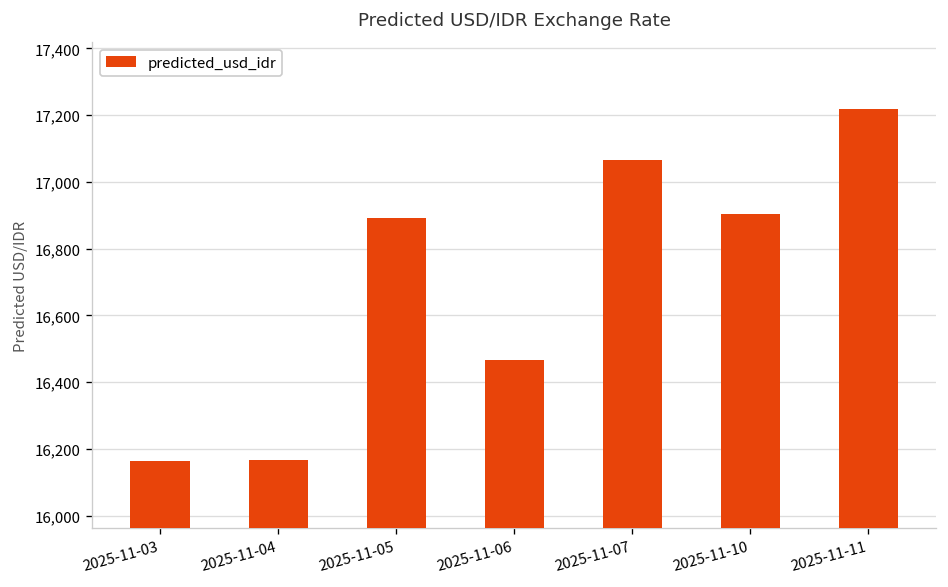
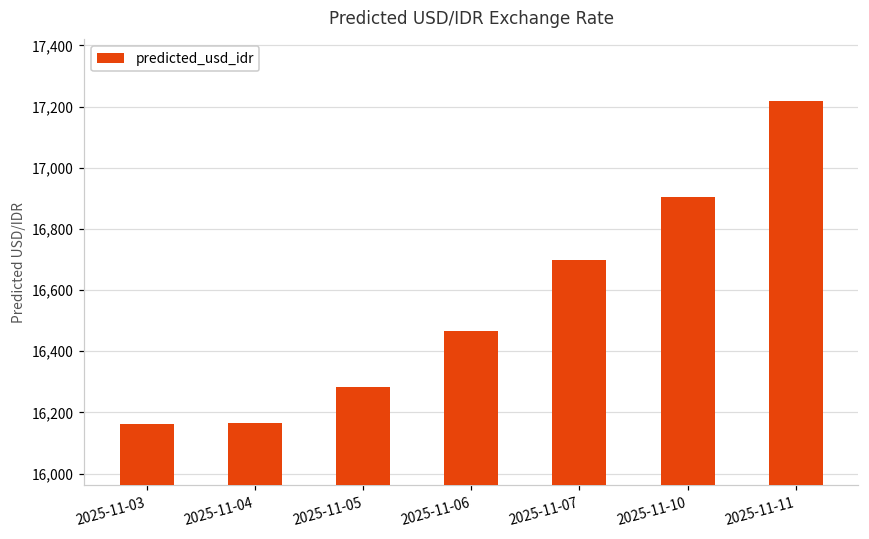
  {
    "2025-11-03": "16,160",
    "2025-11-04": "16,170",
-   "2025-11-05": "16,890",
+   "2025-11-05": "16,280",
    "2025-11-06": "16,470",
-   "2025-11-07": "17,070",
+   "2025-11-07": "16,700",
    "2025-11-10": "16,900",
    "2025-11-11": "17,220"
  }
